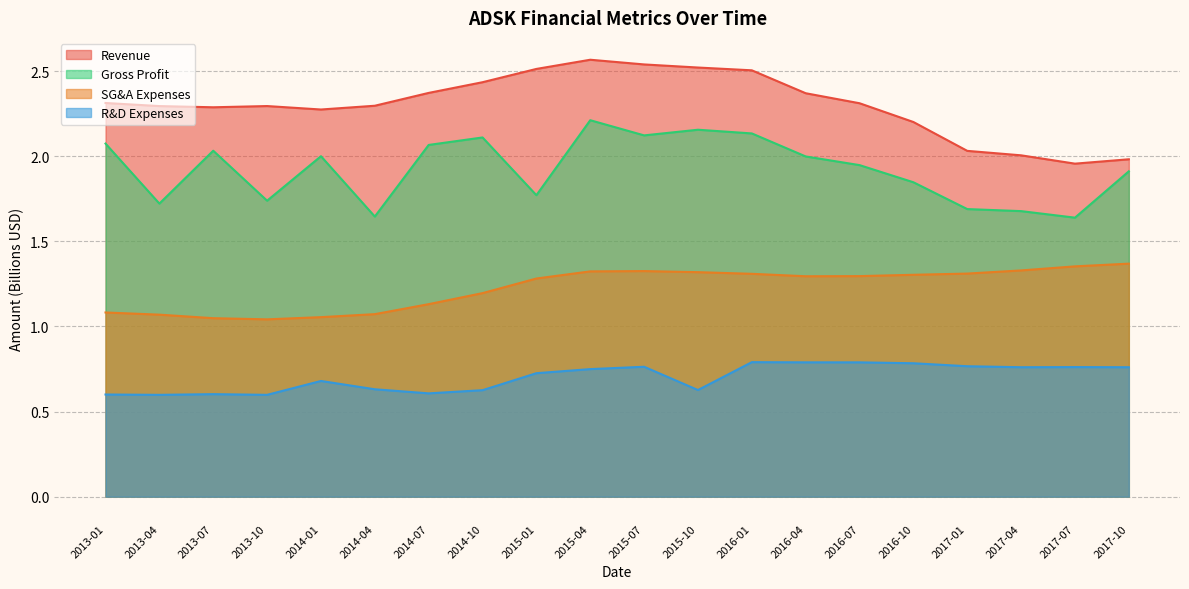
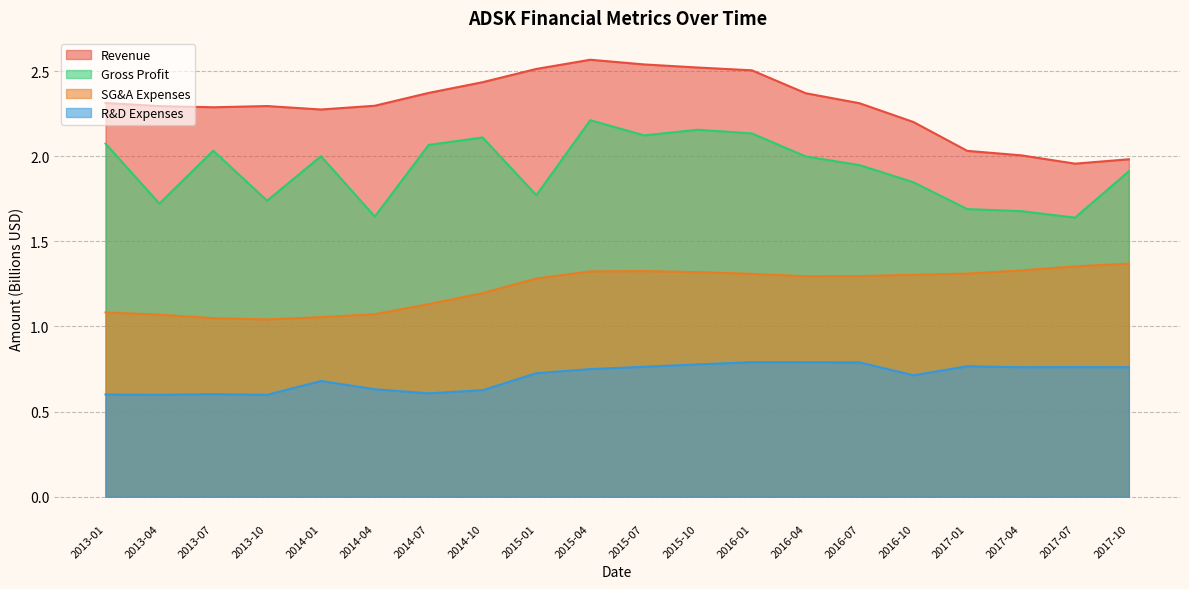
  {
    "Gross Profit": {
      "2013-01": 2.07,
      "2013-04": 1.72,
      "2013-07": 2.03,
      "2013-10": 1.74,
      "2014-01": 2.00,
      "2014-04": 1.65,
      "2014-07": 2.07,
      "2014-10": 2.11,
      "2015-01": 1.77,
      "2015-04": 2.21,
      "2015-07": 2.12,
      "2015-10": 2.16,
      "2016-01": 2.13,
      "2016-04": 2.00,
      "2016-07": 1.95,
      "2016-10": 1.85,
      "2017-01": 1.69,
      "2017-04": 1.68,
      "2017-07": 1.64,
      "2017-10": 1.91
    },
    "R&D Expenses": {
      "2013-01": 0.60,
      "2013-04": 0.60,
      "2013-07": 0.60,
      "2013-10": 0.60,
      "2014-01": 0.68,
      "2014-04": 0.63,
      "2014-07": 0.61,
      "2014-10": 0.63,
      "2015-01": 0.73,
      "2015-04": 0.75,
      "2015-07": 0.76,
-     "2015-10": 0.63,
+     "2015-10": 0.78,
      "2016-01": 0.79,
      "2016-04": 0.79,
      "2016-07": 0.79,
-     "2016-10": 0.78,
+     "2016-10": 0.71,
      "2017-01": 0.77,
      "2017-04": 0.76,
      "2017-07": 0.76,
      "2017-10": 0.76
    }
  }
